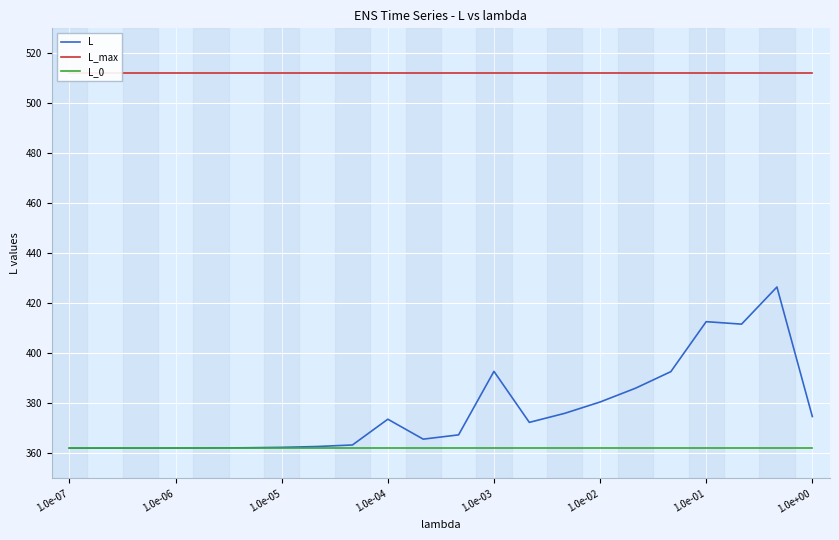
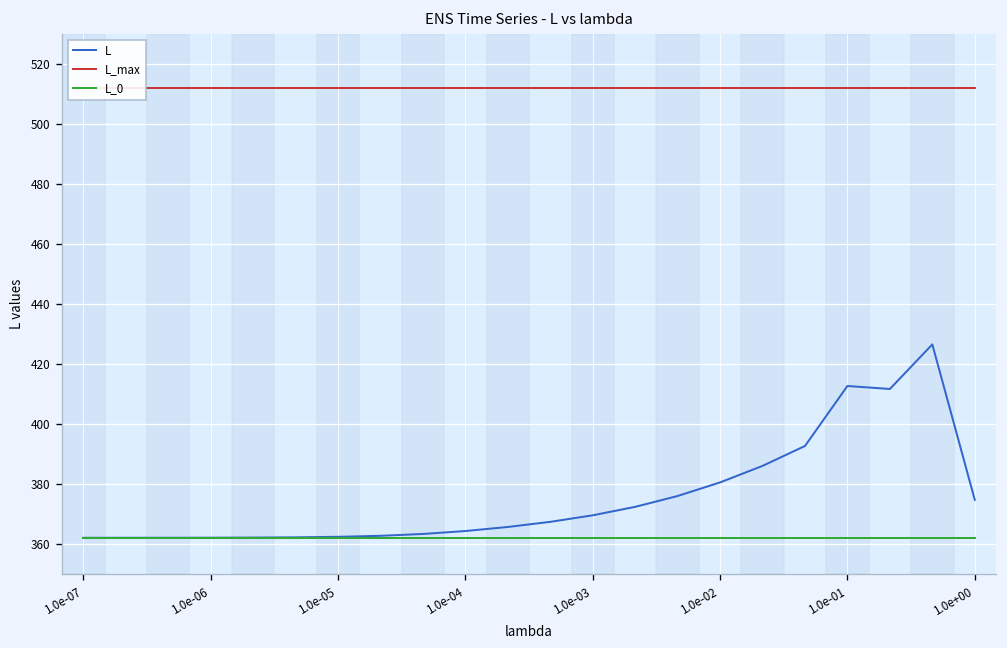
  {
    "L": {
-     "1.0e-04": 374,
-     "1.0e-03": 393,
+     "1.0e-04": 364,
+     "1.0e-03": 370,
      "1.0e-02": 381,
      "1.0e-01": 413,
      "1.0e+00": 375
    },
    "L_max": {
      "1.0e-06": 512,
      "1.0e-05": 512,
      "1.0e-04": 512,
      "1.0e-03": 512,
      "1.0e-02": 512,
      "1.0e-01": 512,
      "1.0e+00": 512
    },
    "L_0": {
      "1.0e-04": 362,
      "1.0e-03": 362,
      "1.0e-02": 362,
      "1.0e-01": 362,
      "1.0e+00": 362
    }
  }
